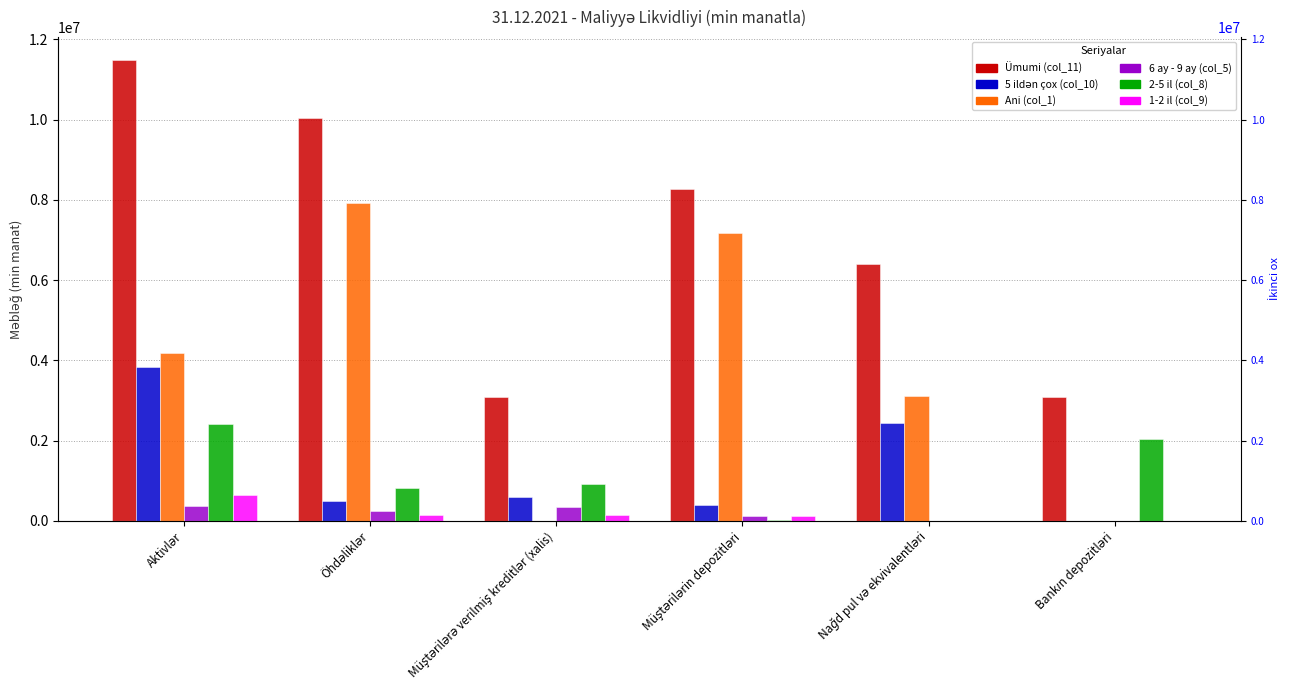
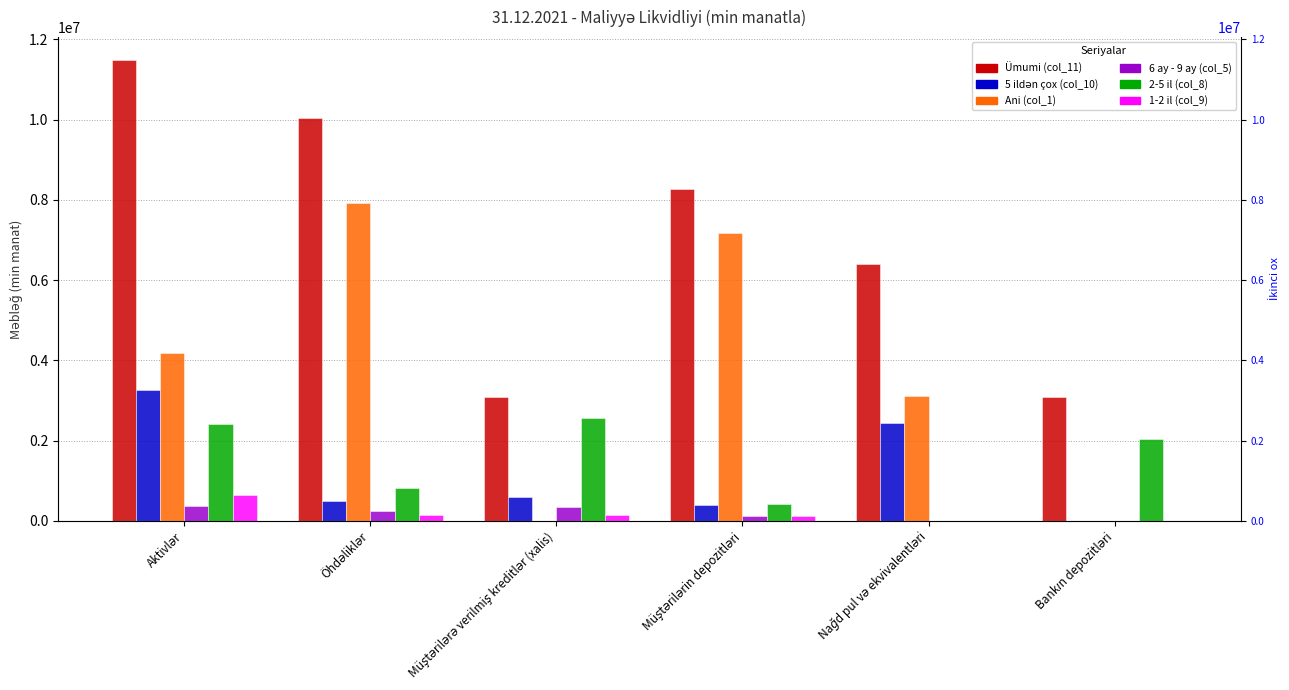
  {
    "Ümumi (col_11)": {
      "Aktivlər": 11500000,
      "Öhdəliklər": 10000000,
      "Müştərilərə verilmiş kreditlər (xalis)": 3100000,
      "Müştərilərin depozitləri": 8300000,
      "Nağd pul və ekvivalentləri": 6400000,
      "Bankın depozitləri": 3100000
    },
    "5 ildən çox (col_10)": {
-     "Aktivlər": 3800000,
+     "Aktivlər": 3300000,
      "Öhdəliklər": 500000,
      "Müştərilərə verilmiş kreditlər (xalis)": 600000,
      "Müştərilərin depozitləri": 400000,
      "Nağd pul və ekvivalentləri": 2400000
    },
    "Ani (col_1)": {
      "Aktivlər": 4200000,
      "Öhdəliklər": 7900000,
      "Müştərilərə verilmiş kreditlər (xalis)": 0,
      "Müştərilərin depozitləri": 7200000,
      "Nağd pul və ekvivalentləri": 3100000,
      "Bankın depozitləri": 0
    },
    "6 ay - 9 ay (col_5)": {
      "Aktivlər": 400000,
      "Öhdəliklər": 200000,
      "Müştərilərə verilmiş kreditlər (xalis)": 300000,
      "Müştərilərin depozitləri": 100000,
      "Nağd pul və ekvivalentləri": 0,
      "Bankın depozitləri": 0
    },
    "2-5 il (col_8)": {
      "Aktivlər": 2400000,
      "Öhdəliklər": 800000,
-     "Müştərilərə verilmiş kreditlər (xalis)": 900000,
-     "Müştərilərin depozitləri": 0,
+     "Müştərilərə verilmiş kreditlər (xalis)": 2600000,
+     "Müştərilərin depozitləri": 400000,
      "Nağd pul və ekvivalentləri": 0,
      "Bankın depozitləri": 2000000
    },
    "1-2 il (col_9)": {
      "Aktivlər": 600000,
      "Öhdəliklər": 100000,
      "Müştərilərə verilmiş kreditlər (xalis)": 200000,
      "Müştərilərin depozitləri": 100000,
      "Nağd pul və ekvivalentləri": 0,
      "Bankın depozitləri": 0
    }
  }
